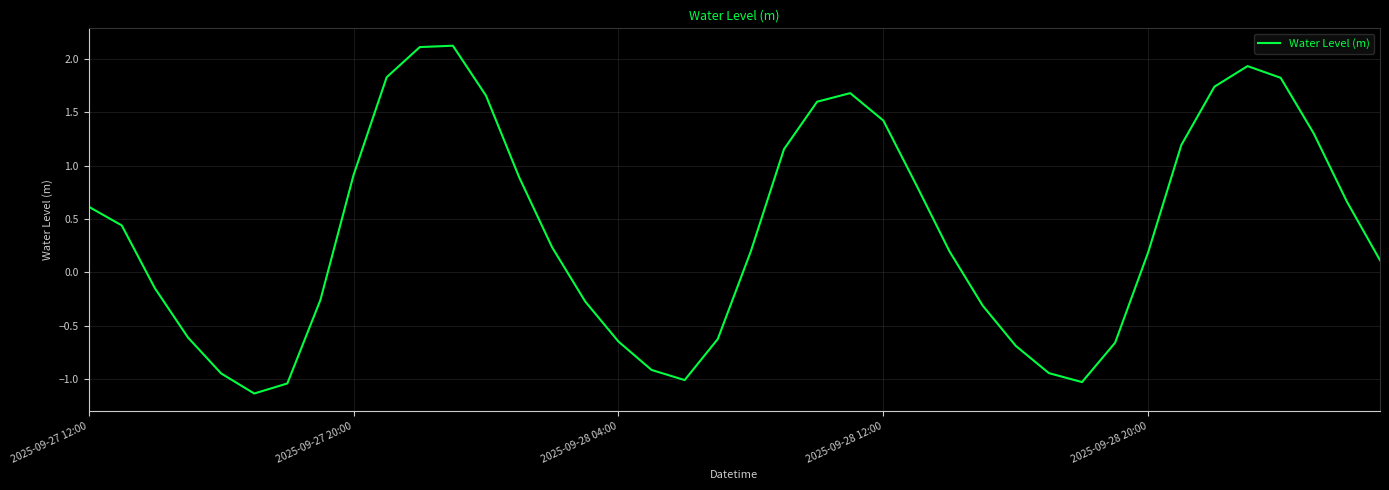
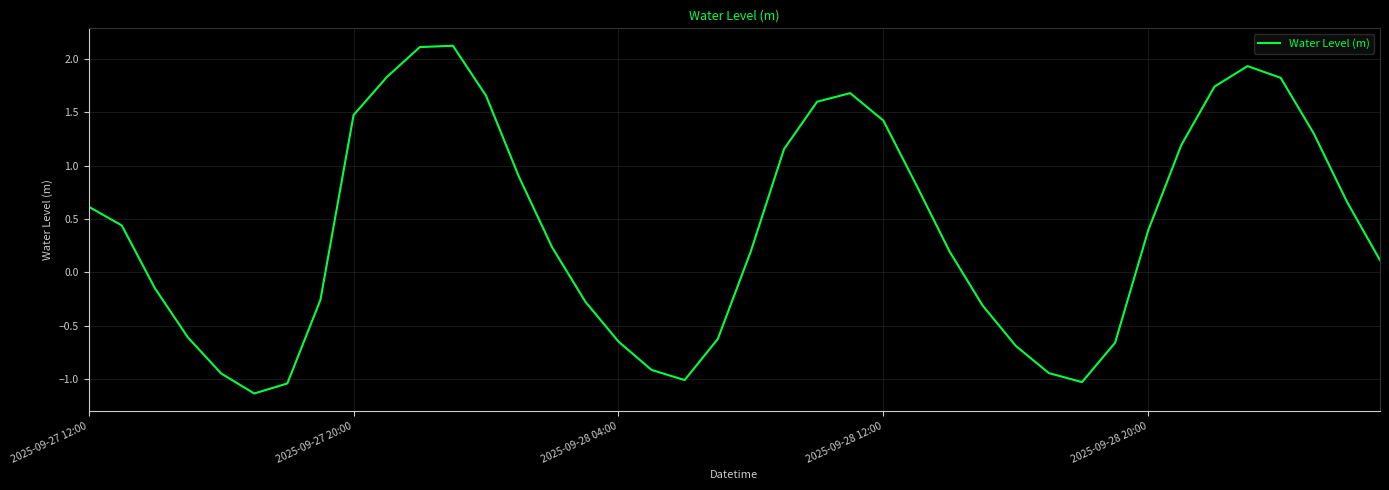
  {
    "2025-09-27 12:00": 0.62,
-   "2025-09-27 20:00": 0.91,
+   "2025-09-27 20:00": 1.48,
    "2025-09-28 04:00": -0.65,
    "2025-09-28 12:00": 1.42,
-   "2025-09-28 20:00": 0.19
+   "2025-09-28 20:00": 0.39
  }
